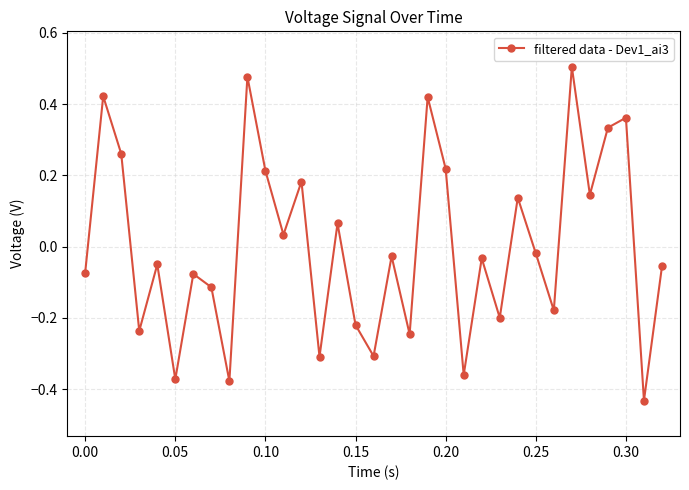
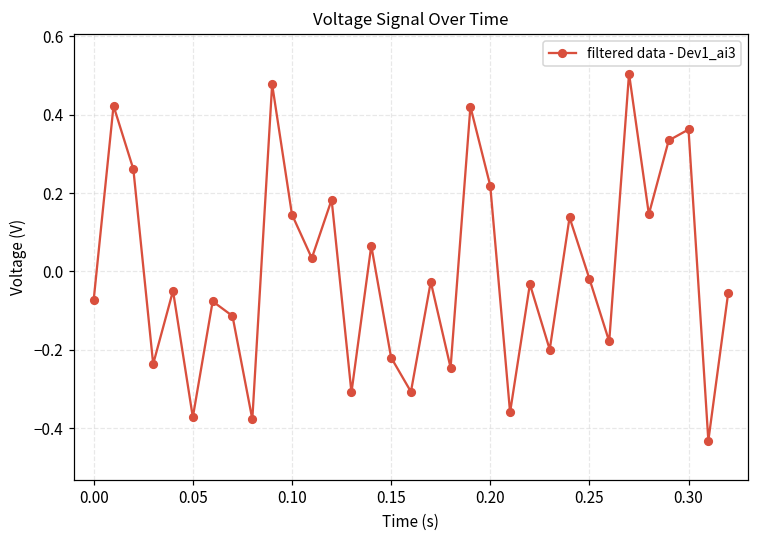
  {
    "0.00": -0.07,
    "0.05": -0.37,
-   "0.10": 0.21,
+   "0.10": 0.15,
    "0.15": -0.22,
    "0.20": 0.22,
    "0.25": -0.02,
    "0.30": 0.36
  }
